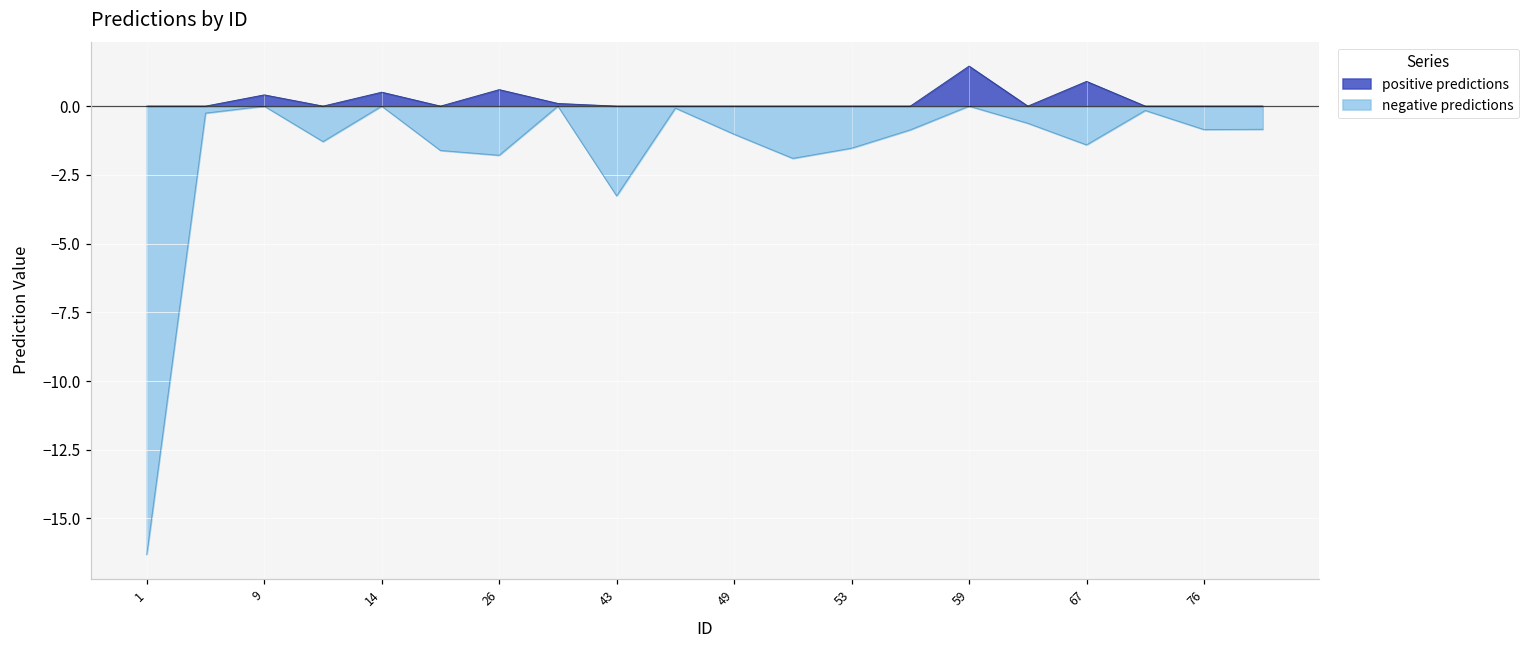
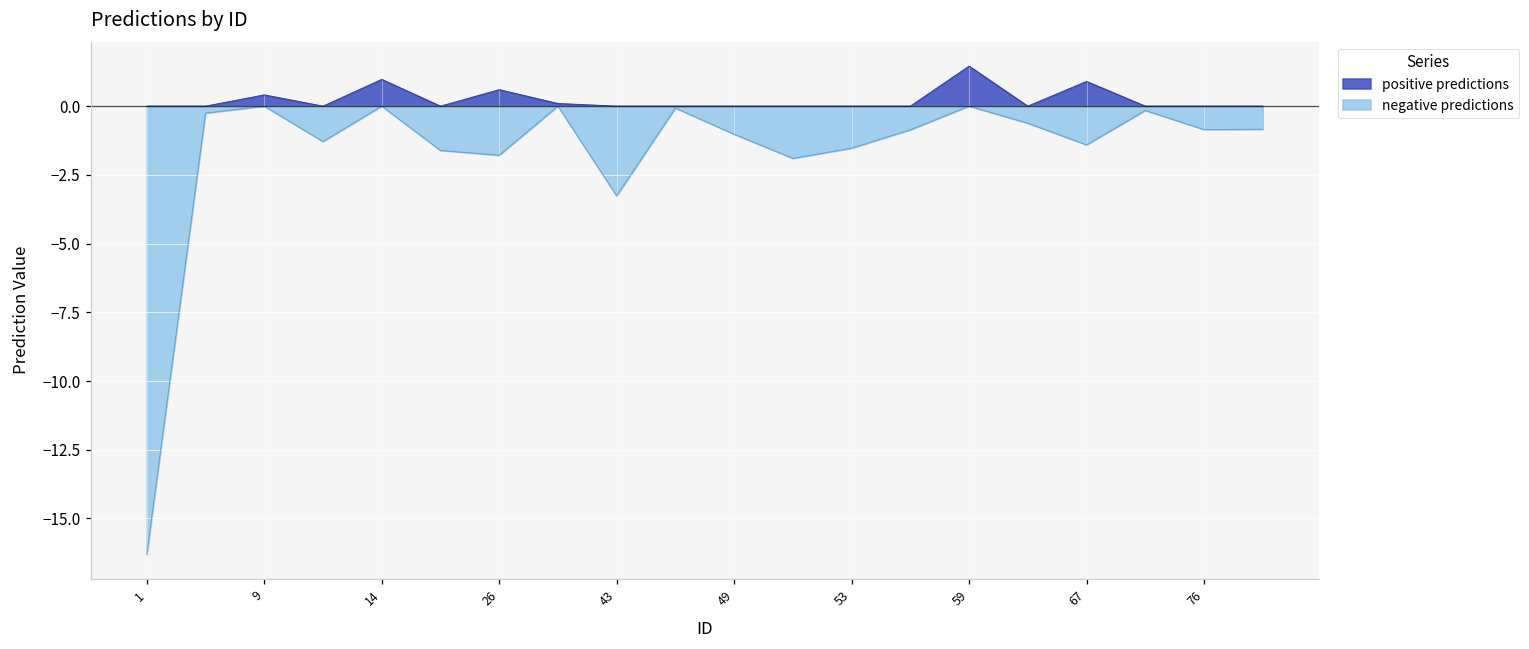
  {
    "positive predictions": {
-     "14": 0.5,
+     "14": 1.0,
      "26": 0.6,
      "59": 1.5,
      "67": 0.9
    }
  }
